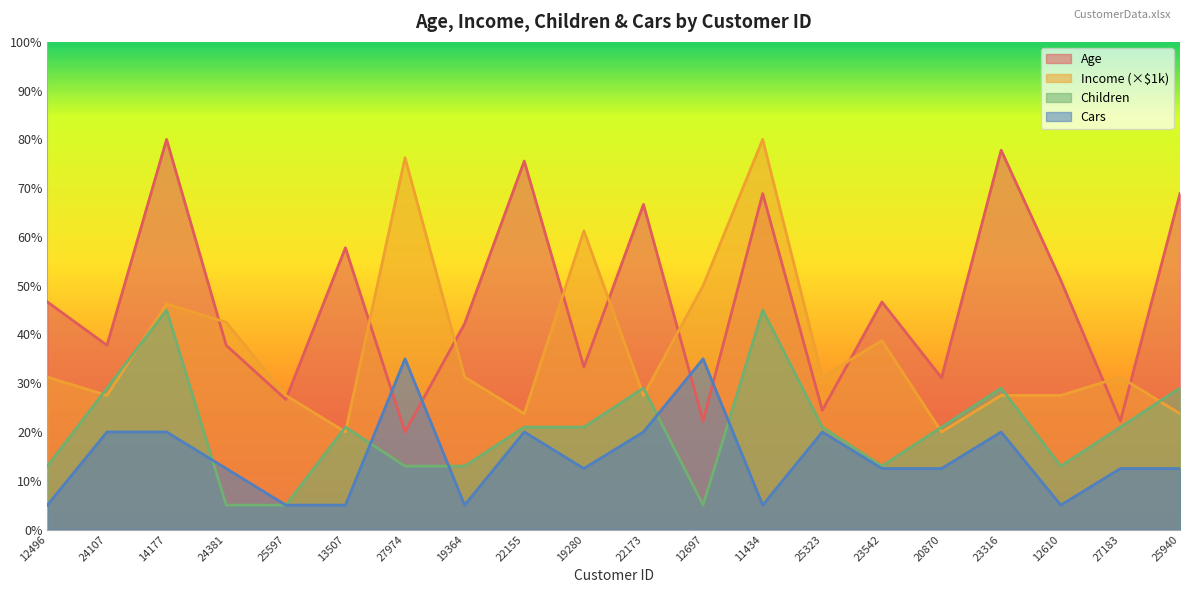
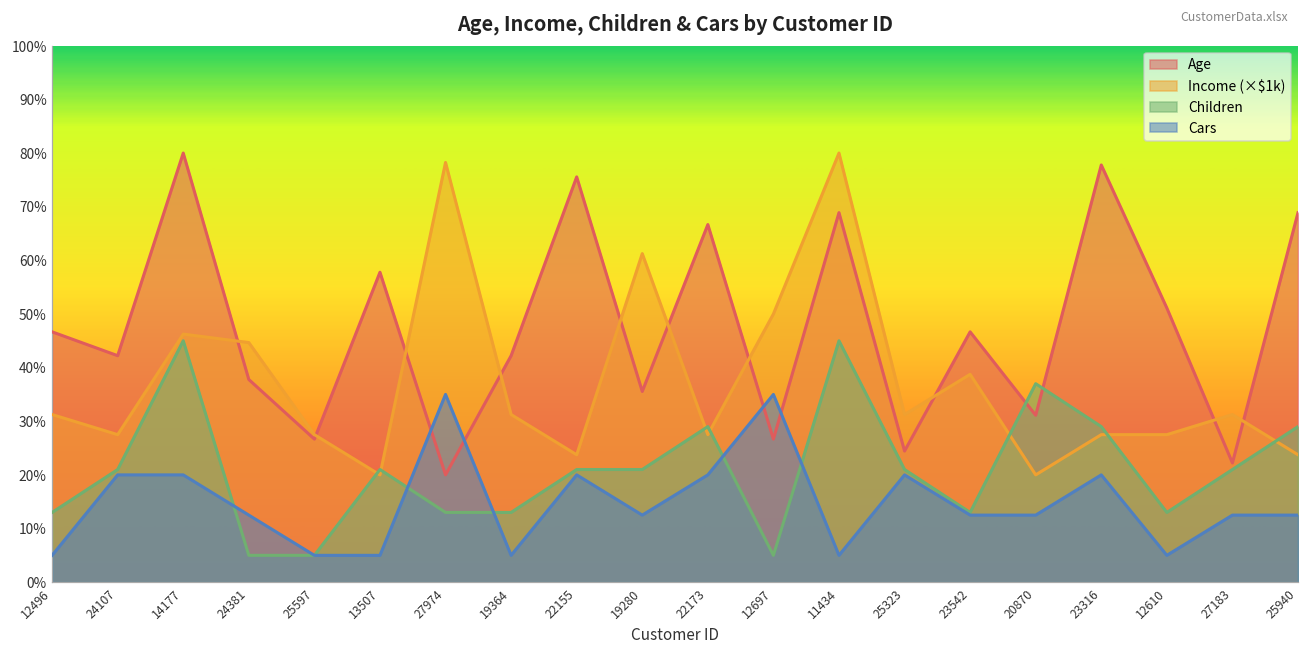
  {
    "Age": {
      "12496": "47%",
-     "24107": "38%",
+     "24107": "42%",
      "14177": "80%",
      "24381": "38%",
      "25597": "27%",
      "13507": "58%",
      "27974": "20%",
      "19364": "42%",
      "22155": "76%",
-     "19280": "33%",
+     "19280": "36%",
      "22173": "67%",
-     "12697": "22%",
+     "12697": "27%",
      "11434": "69%",
      "25323": "24%",
      "23542": "47%",
      "20870": "31%",
      "23316": "78%",
      "12610": "51%",
      "27183": "22%",
      "25940": "69%"
    },
    "Income (×$1k)": {
      "12496": "31%",
      "24107": "28%",
      "14177": "46%",
-     "24381": "43%",
+     "24381": "45%",
      "25597": "28%",
      "13507": "20%",
-     "27974": "76%",
+     "27974": "78%",
      "19364": "31%",
      "22155": "24%",
      "19280": "61%",
      "22173": "28%",
      "12697": "50%",
      "11434": "80%",
      "25323": "31%",
      "23542": "39%",
      "20870": "20%",
      "23316": "28%",
      "12610": "28%",
      "27183": "31%",
      "25940": "24%"
    },
    "Children": {
      "12496": "13%",
-     "24107": "29%",
+     "24107": "21%",
      "14177": "45%",
      "24381": "5%",
      "13507": "21%",
      "27974": "13%",
      "19364": "13%",
      "22155": "21%",
      "19280": "21%",
      "22173": "29%",
      "12697": "5%",
      "11434": "45%",
      "25323": "21%",
-     "20870": "21%",
+     "20870": "37%",
      "23316": "29%",
      "12610": "13%",
      "27183": "21%",
      "25940": "29%"
    },
    "Cars": {
      "12496": "5%",
      "24107": "20%",
      "14177": "20%",
      "24381": "13%",
      "13507": "5%",
      "27974": "35%",
      "19364": "5%",
      "22155": "20%",
      "19280": "13%",
      "22173": "20%",
      "12697": "35%",
      "11434": "5%",
      "25323": "20%",
      "20870": "13%",
      "23316": "20%",
      "12610": "5%",
      "27183": "13%",
      "25940": "13%"
    }
  }
